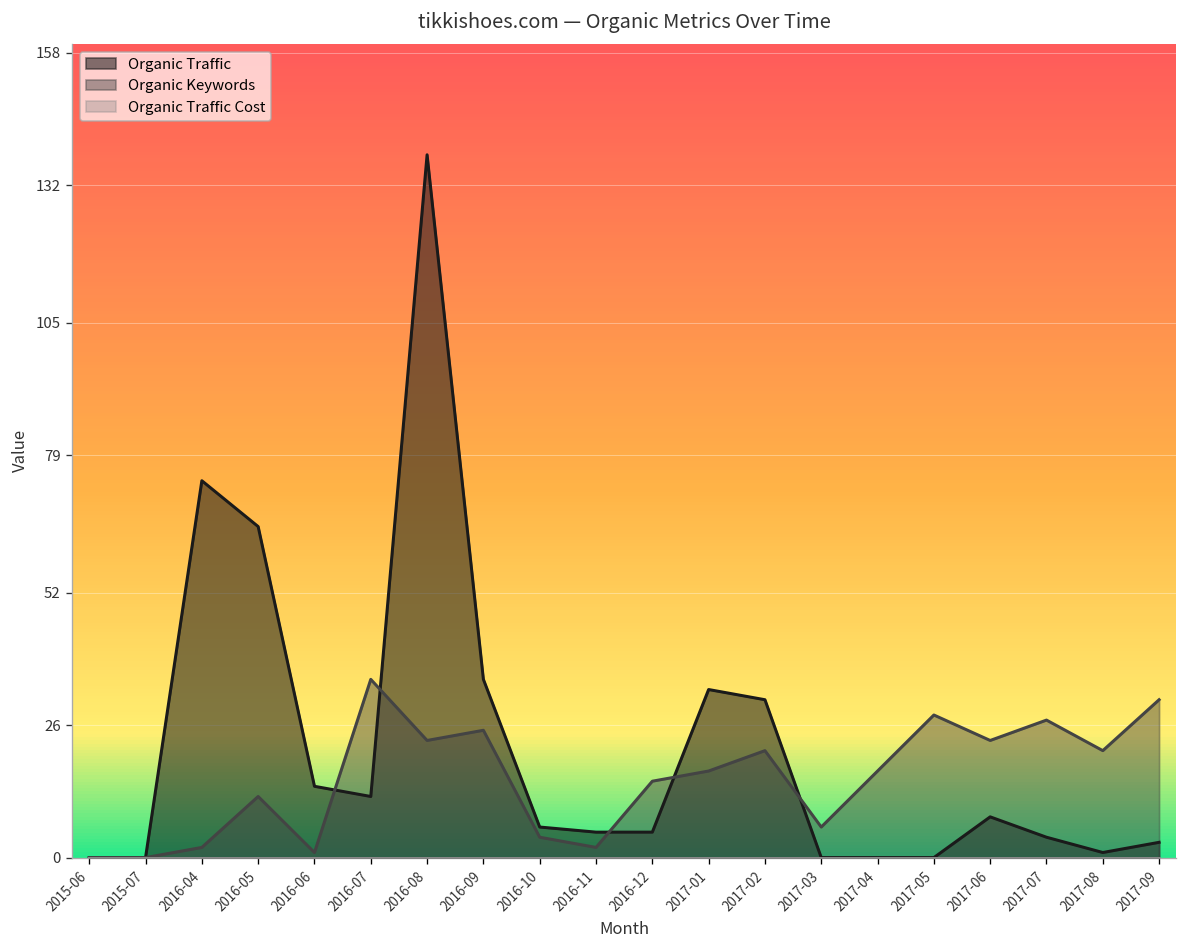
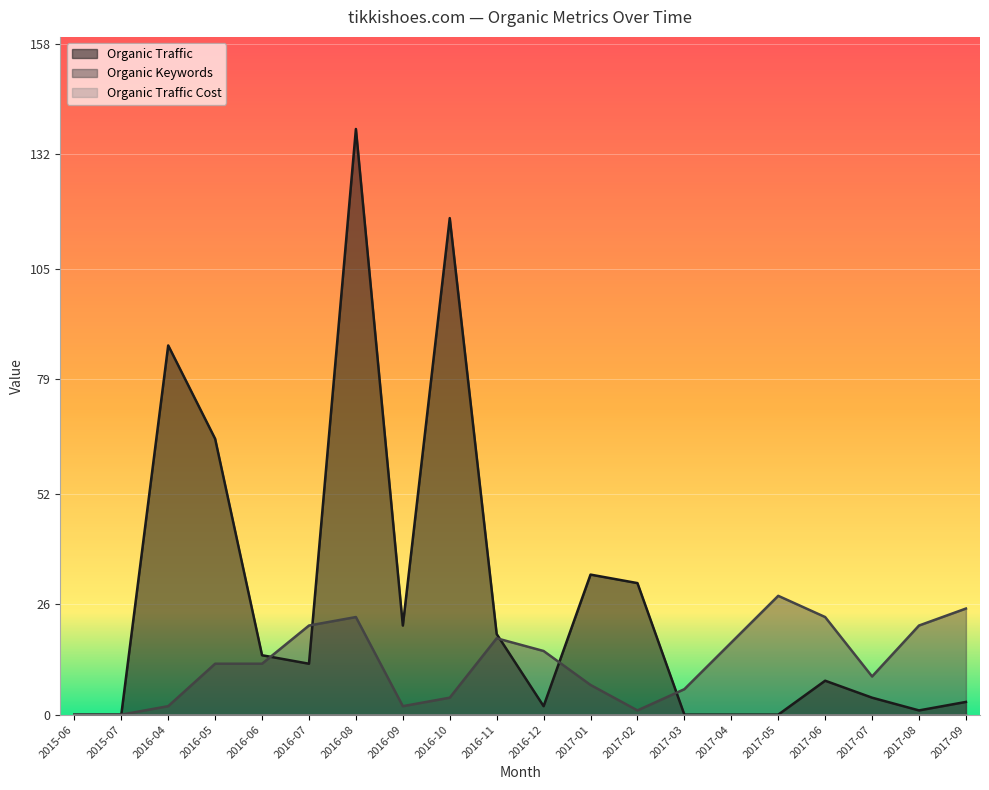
  {
    "Organic Traffic": {
-     "2016-04": 74,
+     "2016-04": 87,
      "2016-05": 65,
      "2016-06": 14,
      "2016-07": 12,
      "2016-08": 138,
-     "2016-09": 35,
-     "2016-10": 6,
-     "2016-11": 5,
-     "2016-12": 5,
+     "2016-09": 21,
+     "2016-10": 117,
+     "2016-11": 19,
+     "2016-12": 2,
      "2017-01": 33,
      "2017-02": 31,
      "2017-06": 8,
      "2017-07": 4,
      "2017-08": 1,
      "2017-09": 3
    },
    "Organic Keywords": {
      "2016-04": 2,
      "2016-05": 12,
-     "2016-06": 1,
-     "2016-07": 35,
+     "2016-06": 12,
+     "2016-07": 21,
      "2016-08": 23,
-     "2016-09": 25,
+     "2016-09": 2,
      "2016-10": 4,
-     "2016-11": 2,
+     "2016-11": 18,
      "2016-12": 15,
-     "2017-01": 17,
-     "2017-02": 21,
+     "2017-01": 7,
+     "2017-02": 1,
      "2017-03": 6,
      "2017-04": 17,
      "2017-05": 28,
      "2017-06": 23,
-     "2017-07": 27,
+     "2017-07": 9,
      "2017-08": 21,
-     "2017-09": 31
+     "2017-09": 25
    },
    "Organic Traffic Cost": {
      "2016-04": 0,
      "2016-05": 0,
      "2016-06": 0,
      "2016-07": 0,
      "2016-08": 0,
      "2016-09": 0,
      "2016-10": 0,
      "2016-11": 0,
      "2016-12": 0,
      "2017-01": 0,
      "2017-02": 0,
      "2017-06": 0,
      "2017-07": 0,
      "2017-08": 0,
      "2017-09": 0
    }
  }
